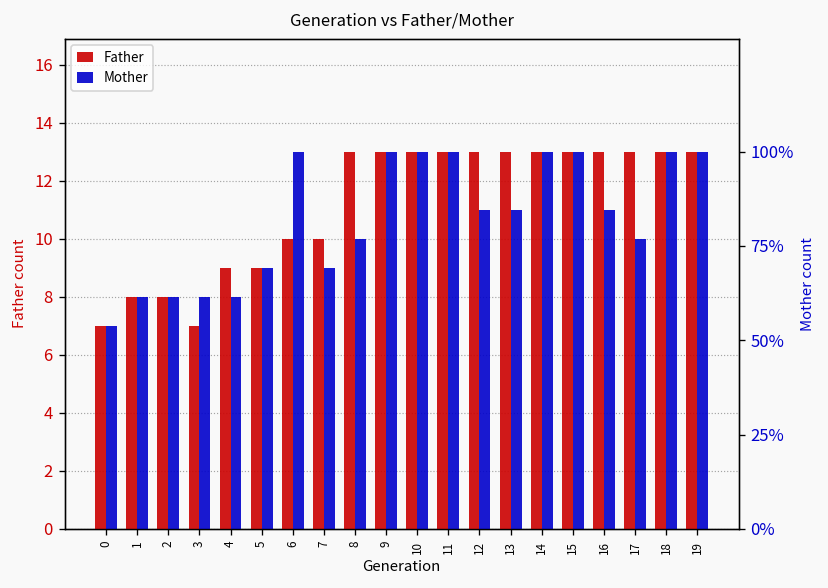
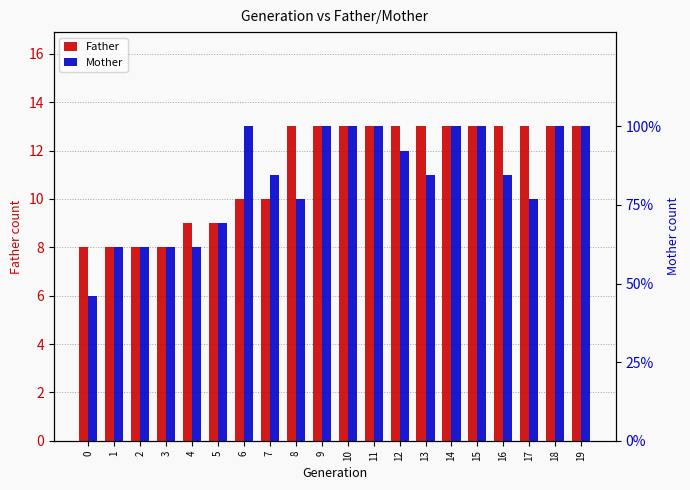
  {
    "Father": {
-     "0": 7,
+     "0": 8,
      "1": 8,
      "2": 8,
-     "3": 7,
+     "3": 8,
      "4": 9,
      "5": 9,
      "6": 10,
      "7": 10,
      "8": 13,
      "9": 13,
      "10": 13,
      "11": 13,
      "12": 13,
      "13": 13,
      "14": 13,
      "15": 13,
      "16": 13,
      "17": 13,
      "18": 13,
      "19": 13
    },
    "Mother": {
-     "0": 7,
+     "0": 6,
      "1": 8,
      "2": 8,
      "3": 8,
      "4": 8,
      "5": 9,
      "6": 13,
-     "7": 9,
+     "7": 11,
      "8": 10,
      "9": 13,
      "10": 13,
      "11": 13,
-     "12": 11,
+     "12": 12,
      "13": 11,
      "14": 13,
      "15": 13,
      "16": 11,
      "17": 10,
      "18": 13,
      "19": 13
    }
  }
